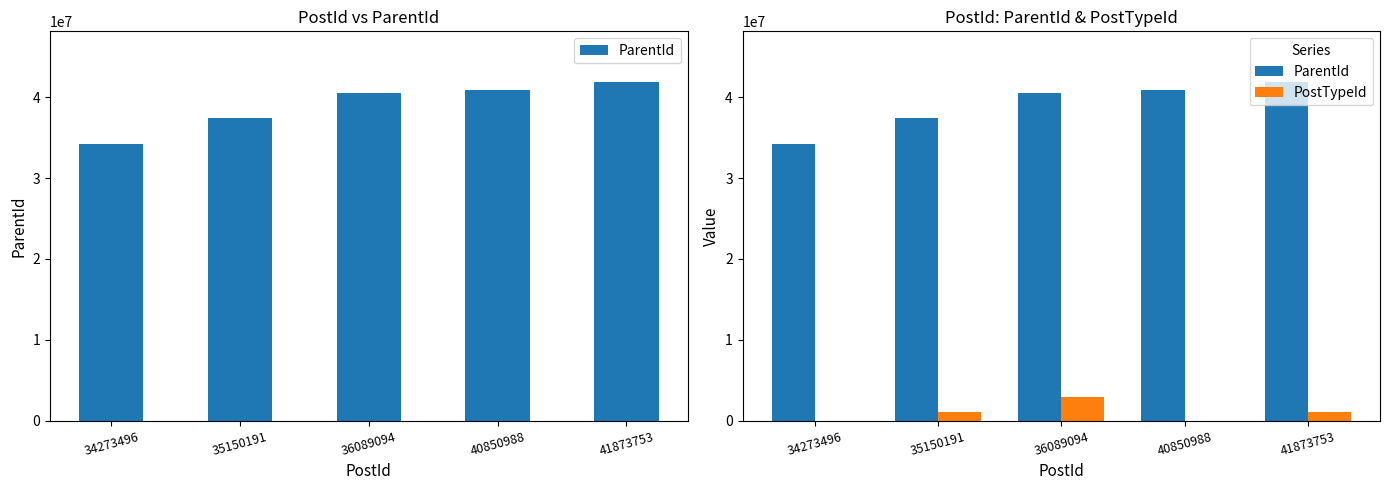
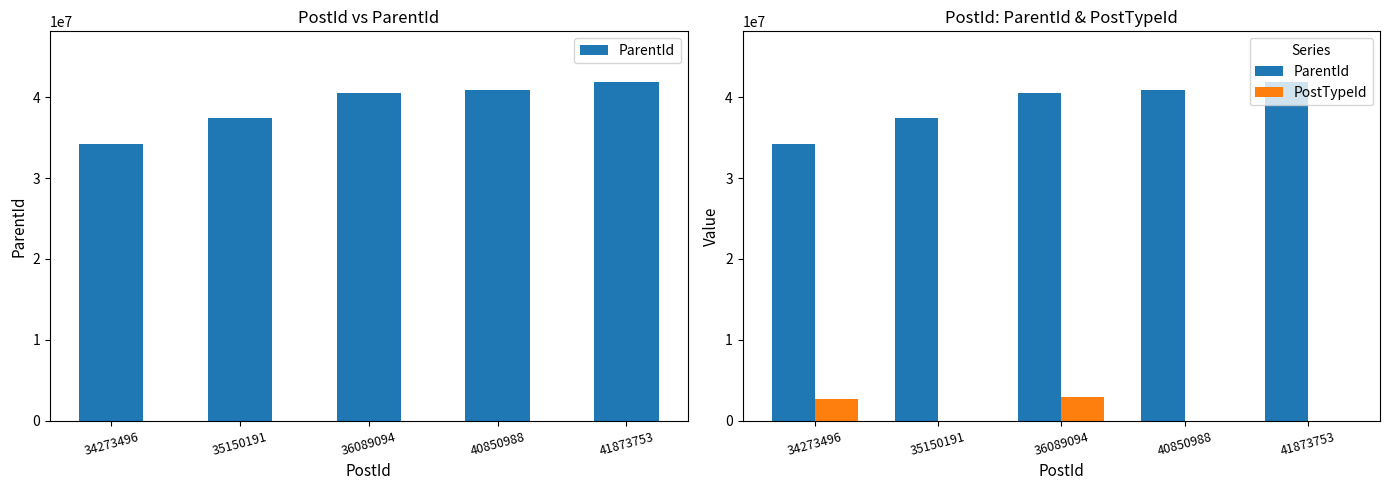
  {
    "PostId vs ParentId": {
      "34273496": 34000000,
      "35150191": 37000000,
      "36089094": 41000000,
      "40850988": 41000000,
      "41873753": 42000000
    },
    "PostId: ParentId & PostTypeId": {
      "ParentId": {
        "34273496": 34000000,
        "35150191": 37000000,
        "36089094": 41000000,
        "40850988": 41000000
      },
      "PostTypeId": {
-       "34273496": 0,
-       "35150191": 1000000,
+       "34273496": 3000000,
+       "35150191": 0,
        "36089094": 3000000,
-       "41873753": 1000000
+       "41873753": 0
      }
    }
  }
